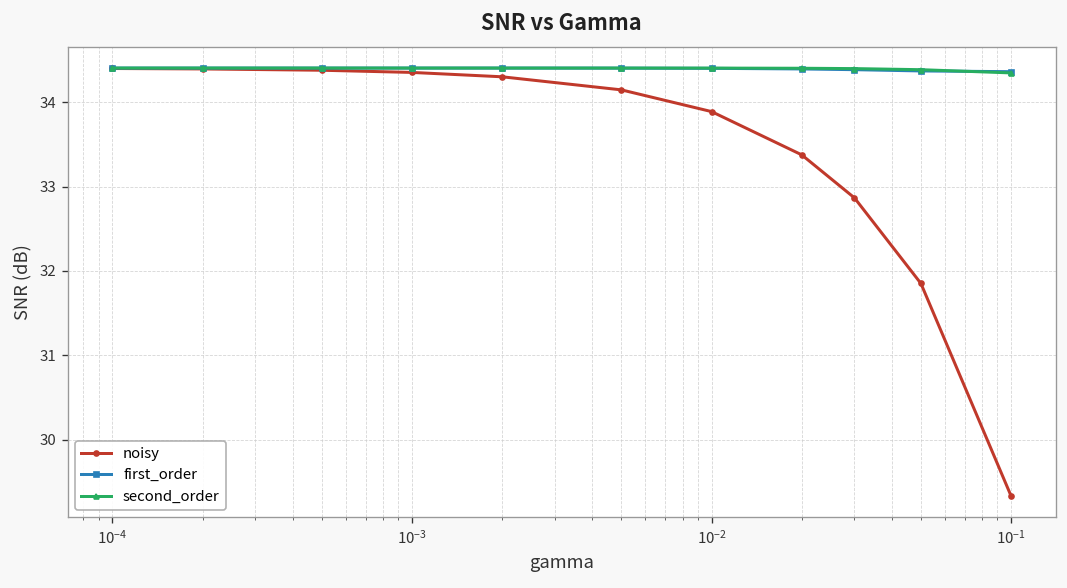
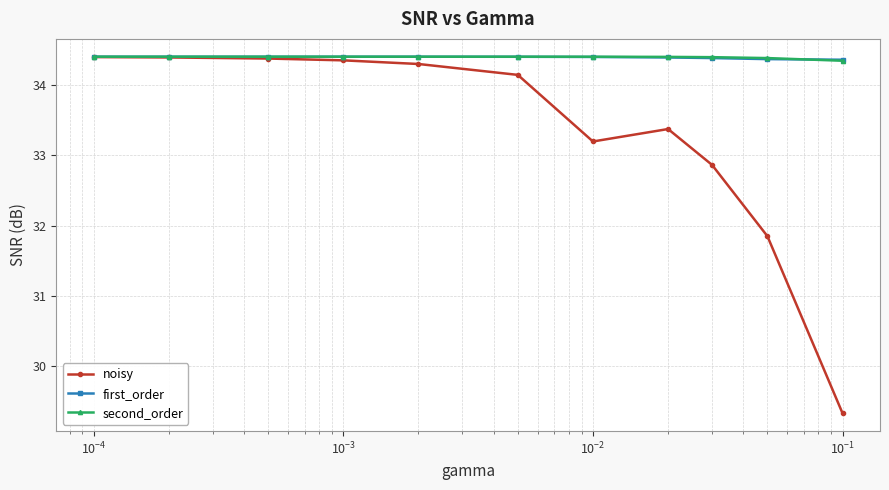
  {
    "noisy": {
      "10^-3": 34.4,
-     "10^-2": 33.9,
+     "10^-2": 33.2,
      "10^-1": 29.3
    }
  }
